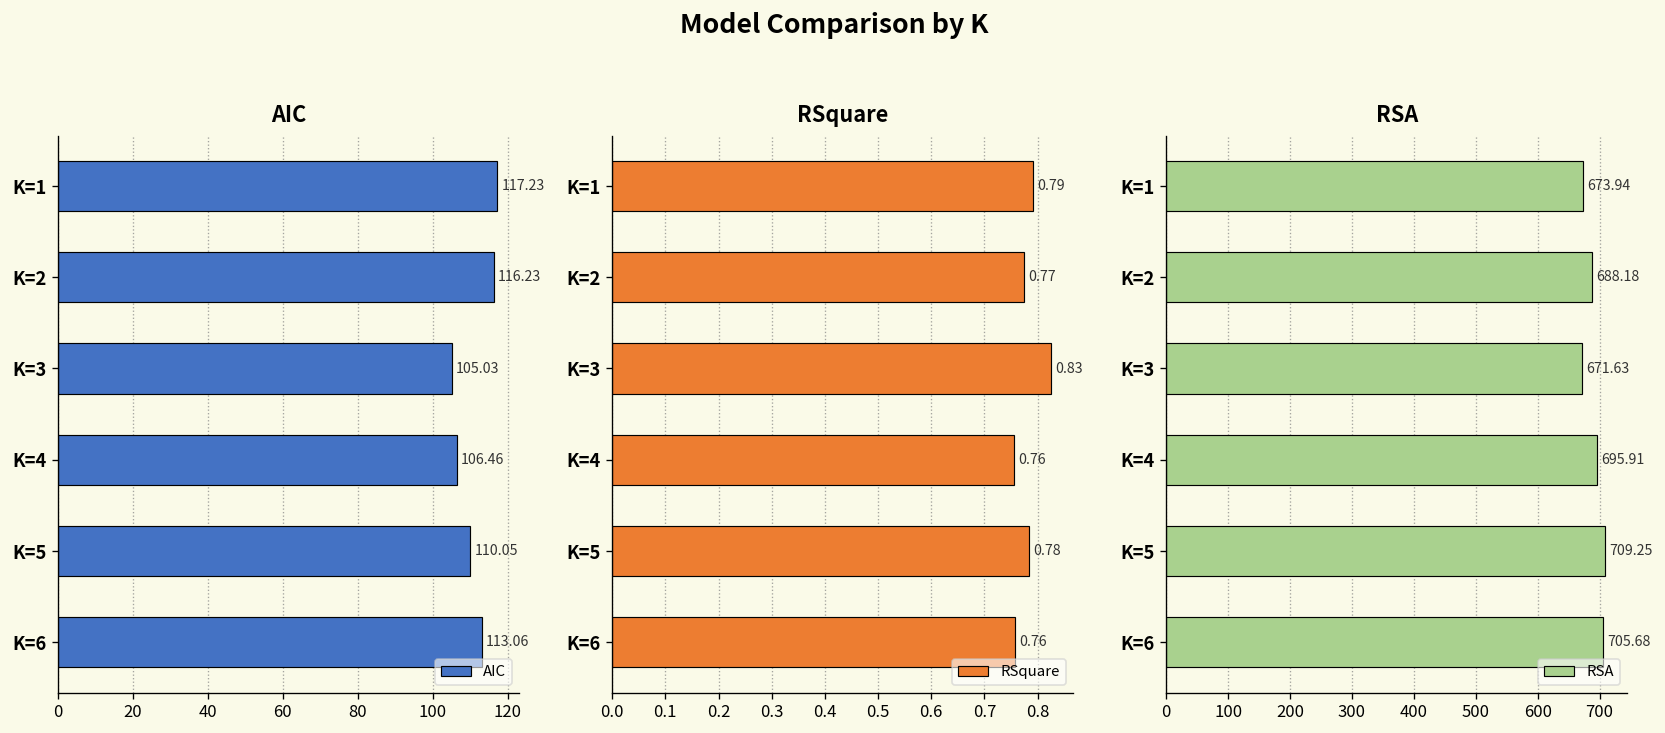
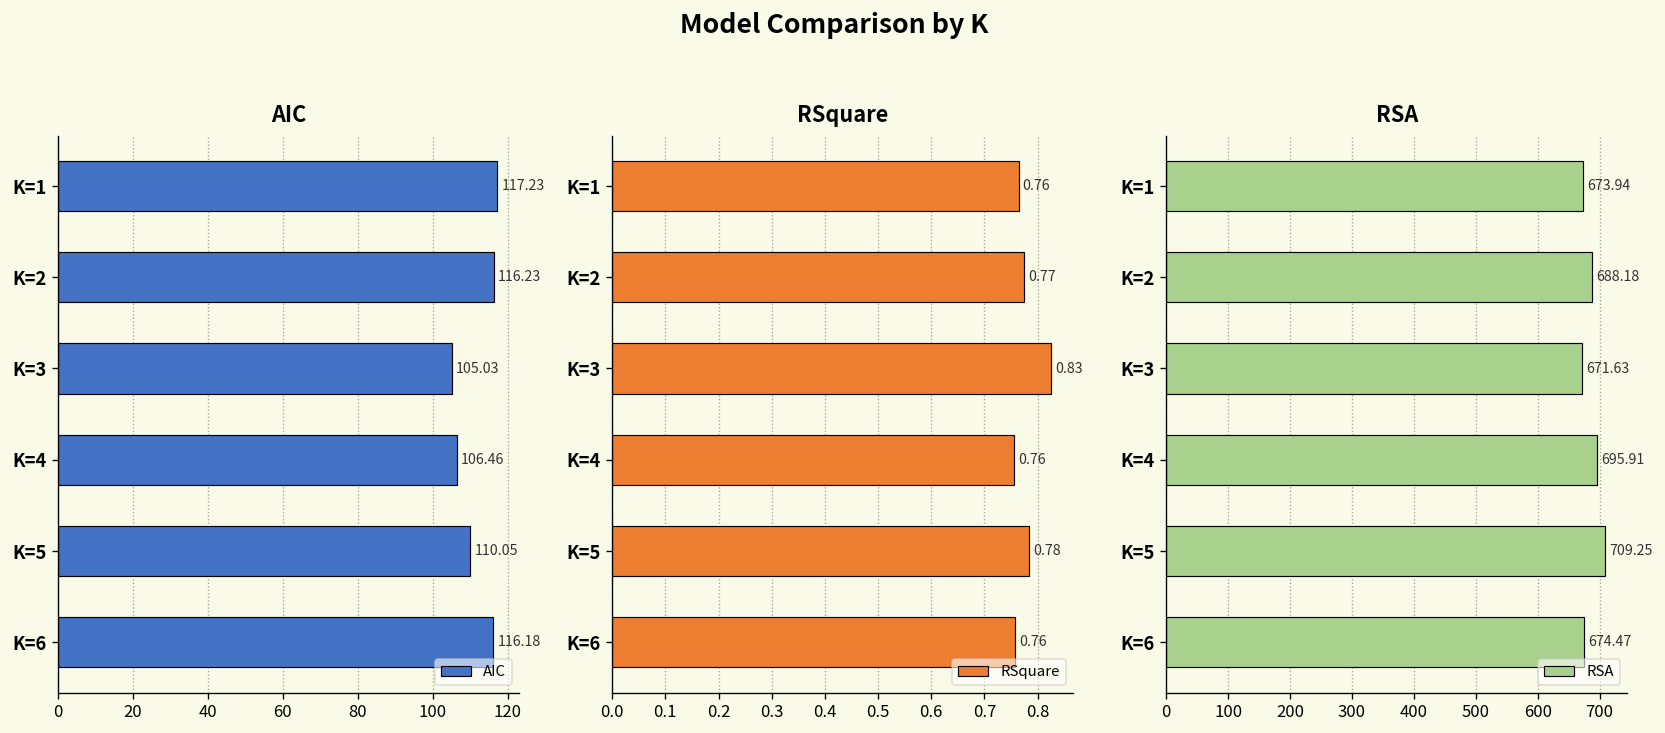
  {
    "AIC": {
      "K=1": 117.23,
      "K=2": 116.23,
      "K=3": 105.03,
      "K=4": 106.46,
      "K=5": 110.05,
-     "K=6": 113.06
+     "K=6": 116.18
    },
    "RSquare": {
-     "K=1": 0.79,
+     "K=1": 0.76,
      "K=2": 0.77,
      "K=3": 0.83,
      "K=4": 0.76,
      "K=5": 0.78,
      "K=6": 0.76
    },
    "RSA": {
      "K=1": 673.94,
      "K=2": 688.18,
      "K=3": 671.63,
      "K=4": 695.91,
      "K=5": 709.25,
-     "K=6": 705.68
+     "K=6": 674.47
    }
  }
